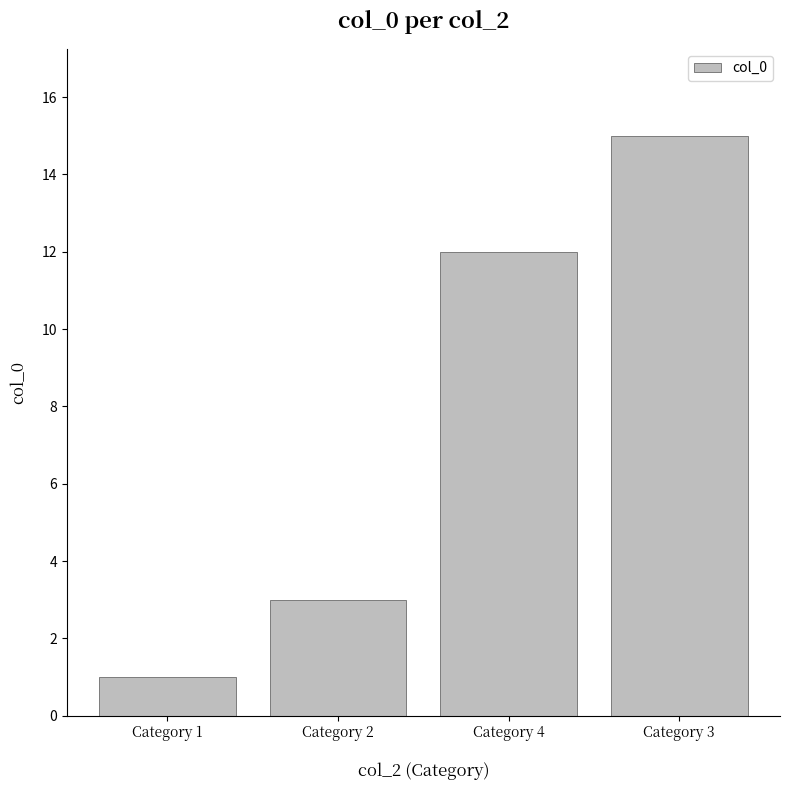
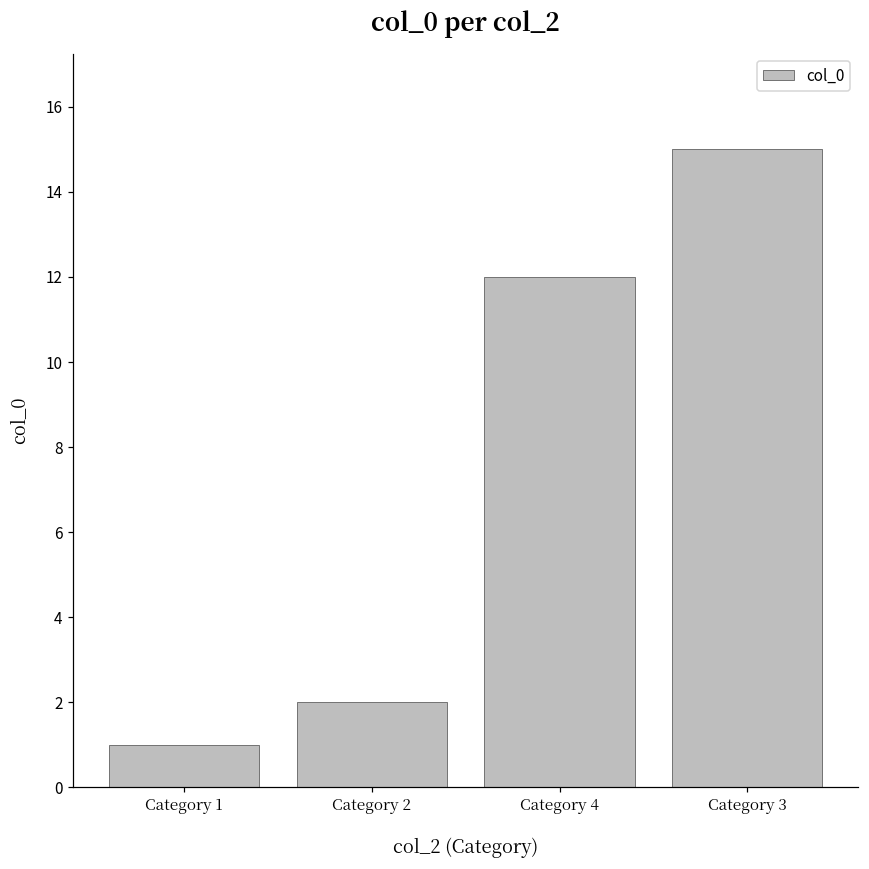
  {
    "Category 1": 1,
-   "Category 2": 3,
+   "Category 2": 2,
    "Category 4": 12,
    "Category 3": 15
  }
